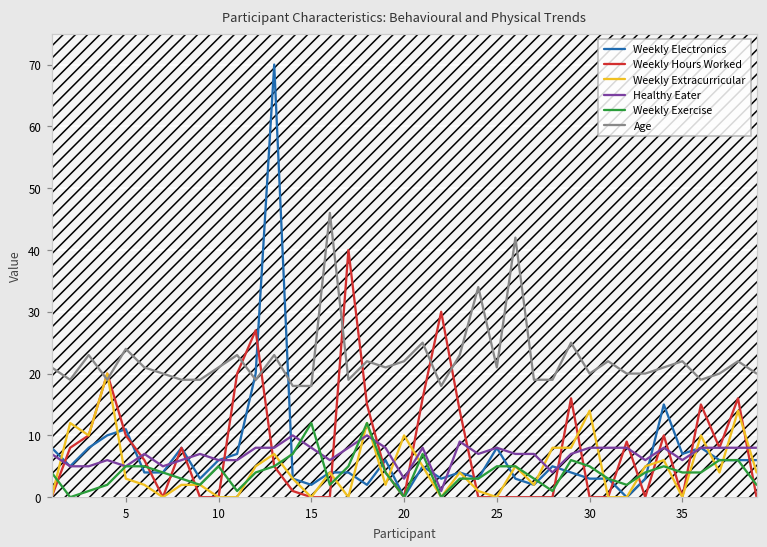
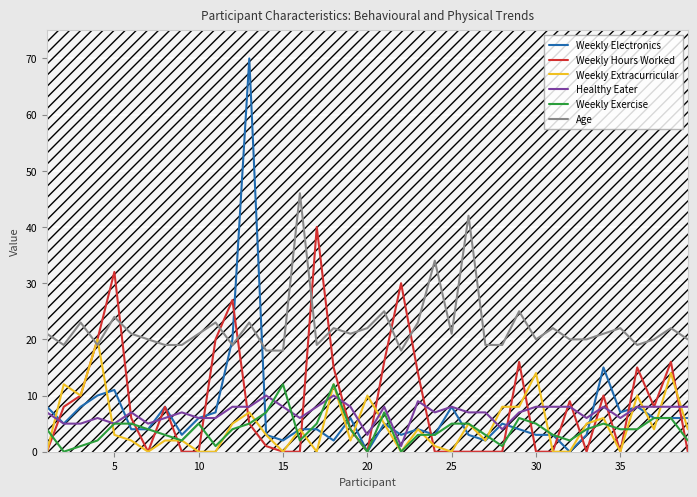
  {
    "Weekly Hours Worked": {
-     "5": 10,
+     "5": 32,
      "30": 0
    },
    "Weekly Extracurricular": {
      "5": 3,
      "20": 10,
      "30": 14
    },
    "Healthy Eater": {
      "15": 8,
      "20": 3,
      "30": 8,
      "35": 6
    },
    "Weekly Exercise": {
      "10": 5,
      "15": 12,
      "25": 5,
      "30": 5,
      "35": 4
    },
    "Age": {
      "5": 24,
      "10": 21,
      "15": 18,
      "20": 22,
      "25": 21,
      "30": 20,
      "35": 22
    }
  }
